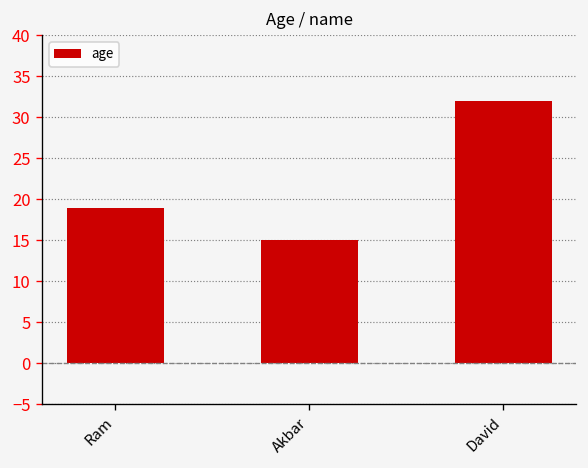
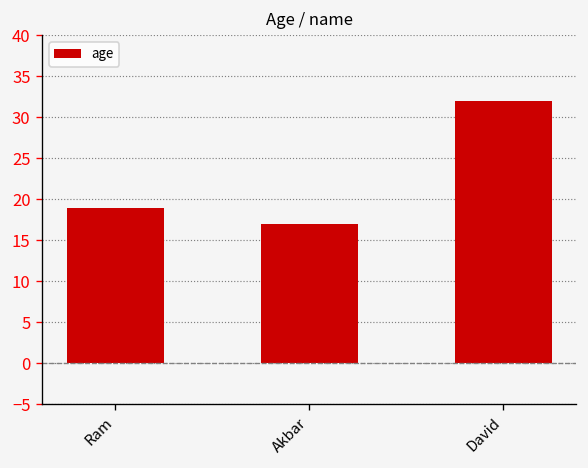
  {
    "Ram": 19,
-   "Akbar": 15,
+   "Akbar": 17,
    "David": 32
  }
